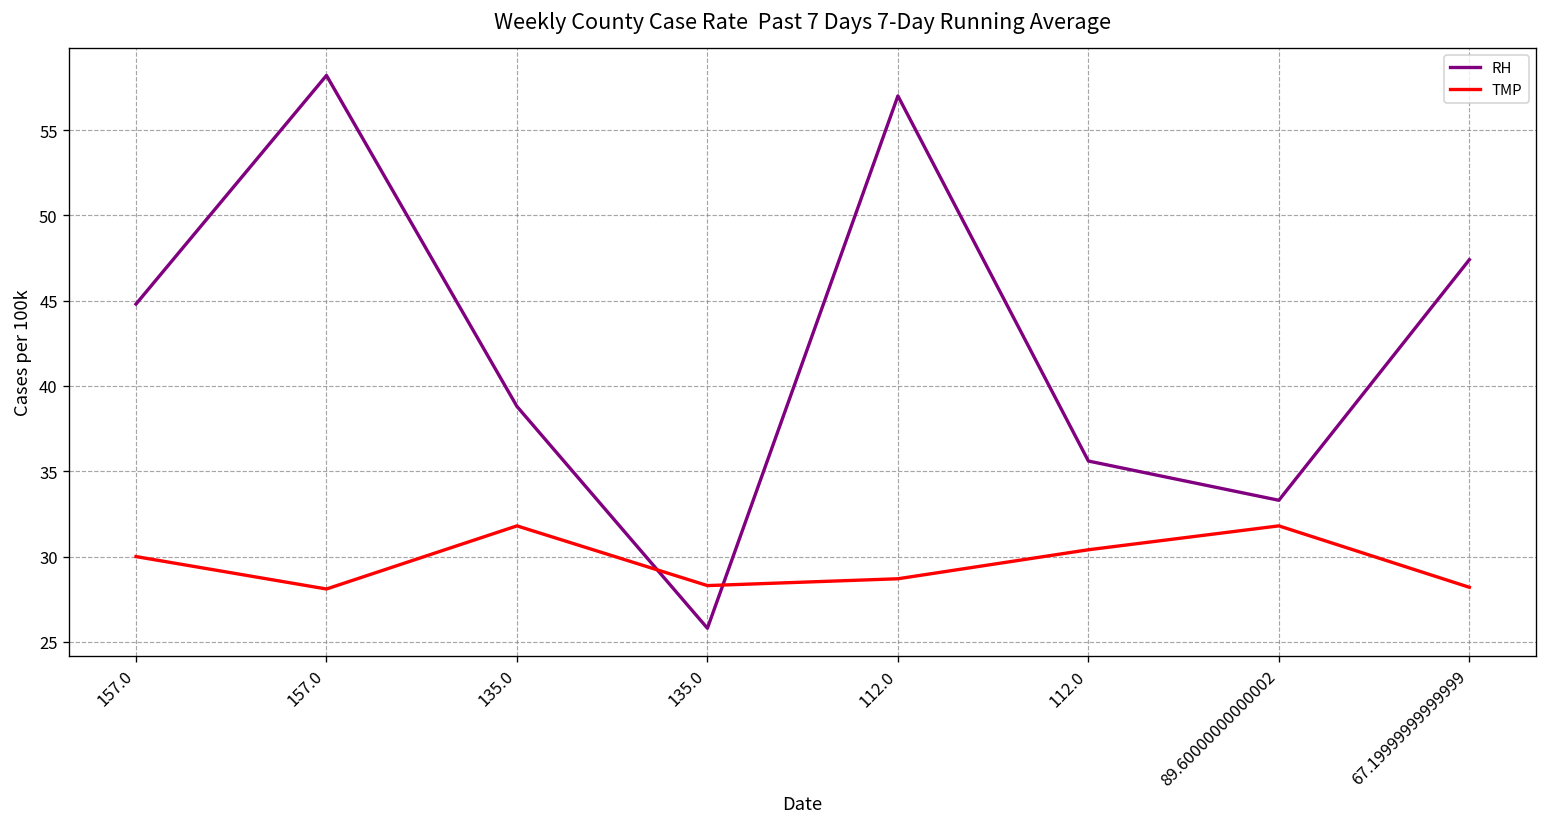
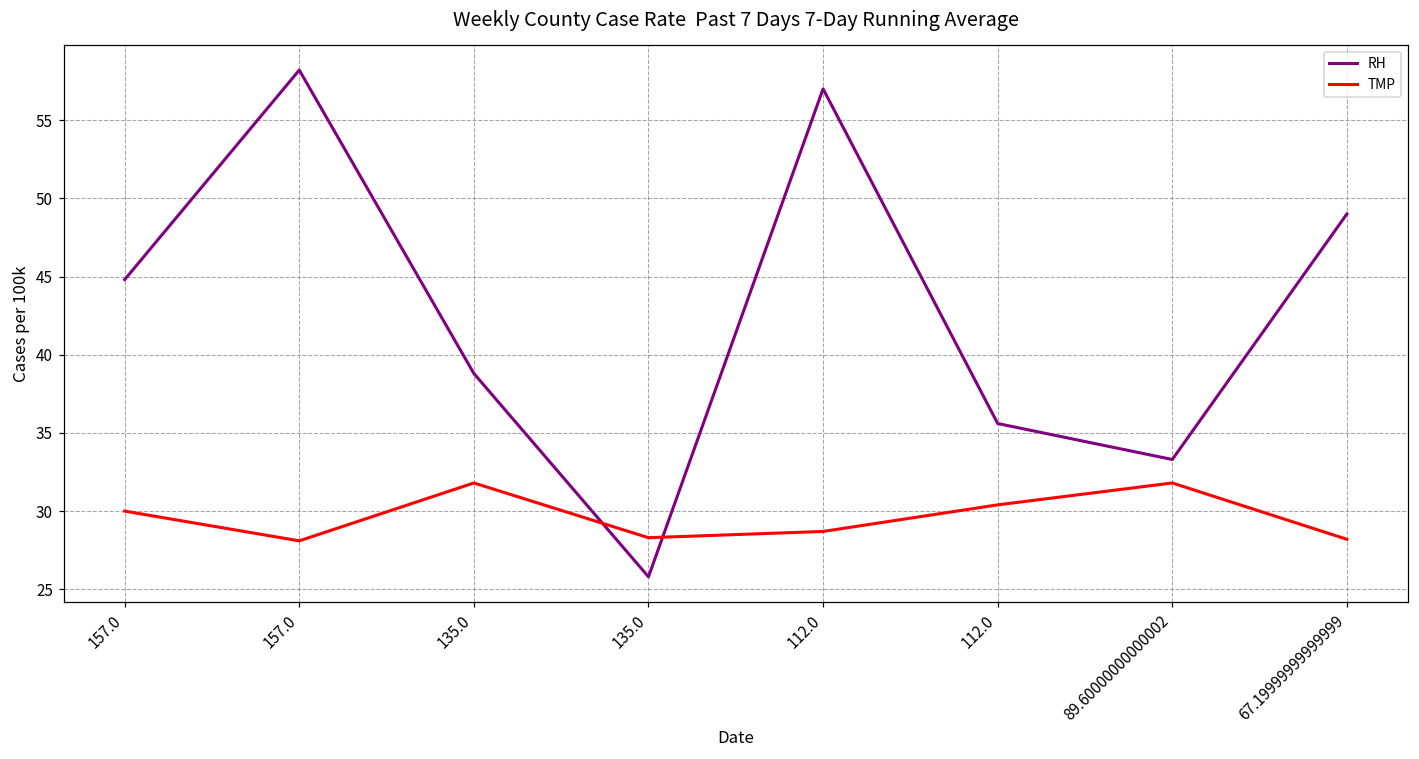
  {
    "RH": {
      "89.60000000000002": 33.3,
-     "67.19999999999999": 47.4
+     "67.19999999999999": 49.0
    },
    "TMP": {
      "89.60000000000002": 31.8,
      "67.19999999999999": 28.2
    }
  }
